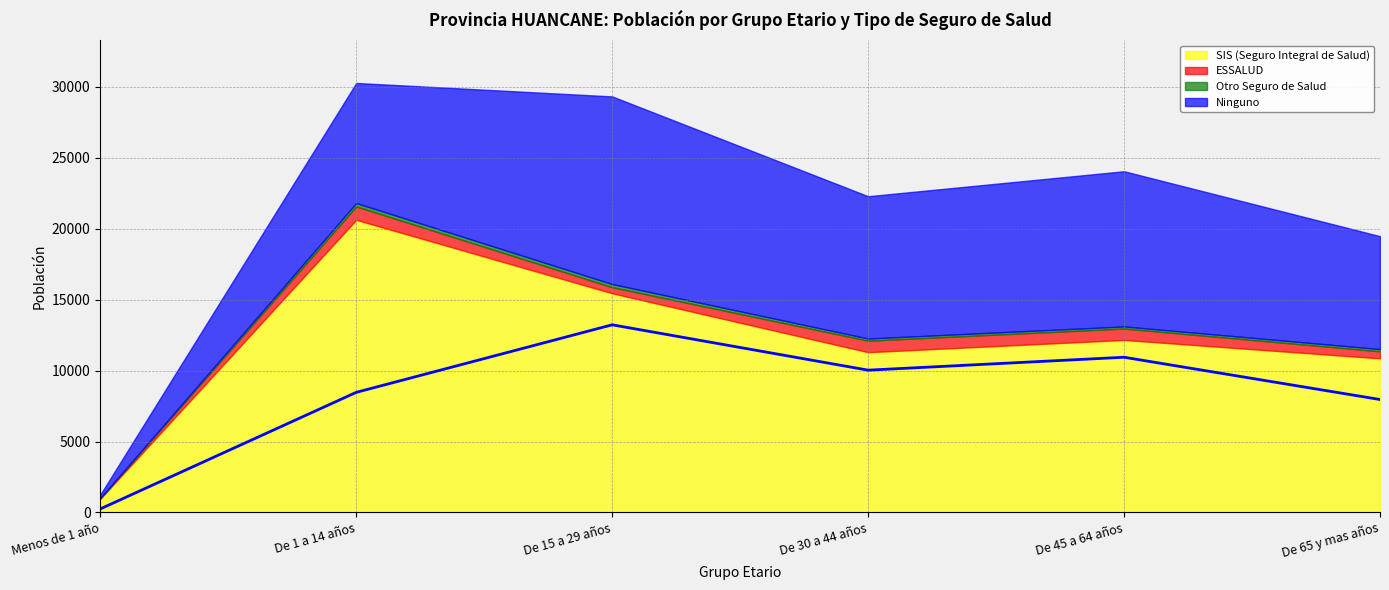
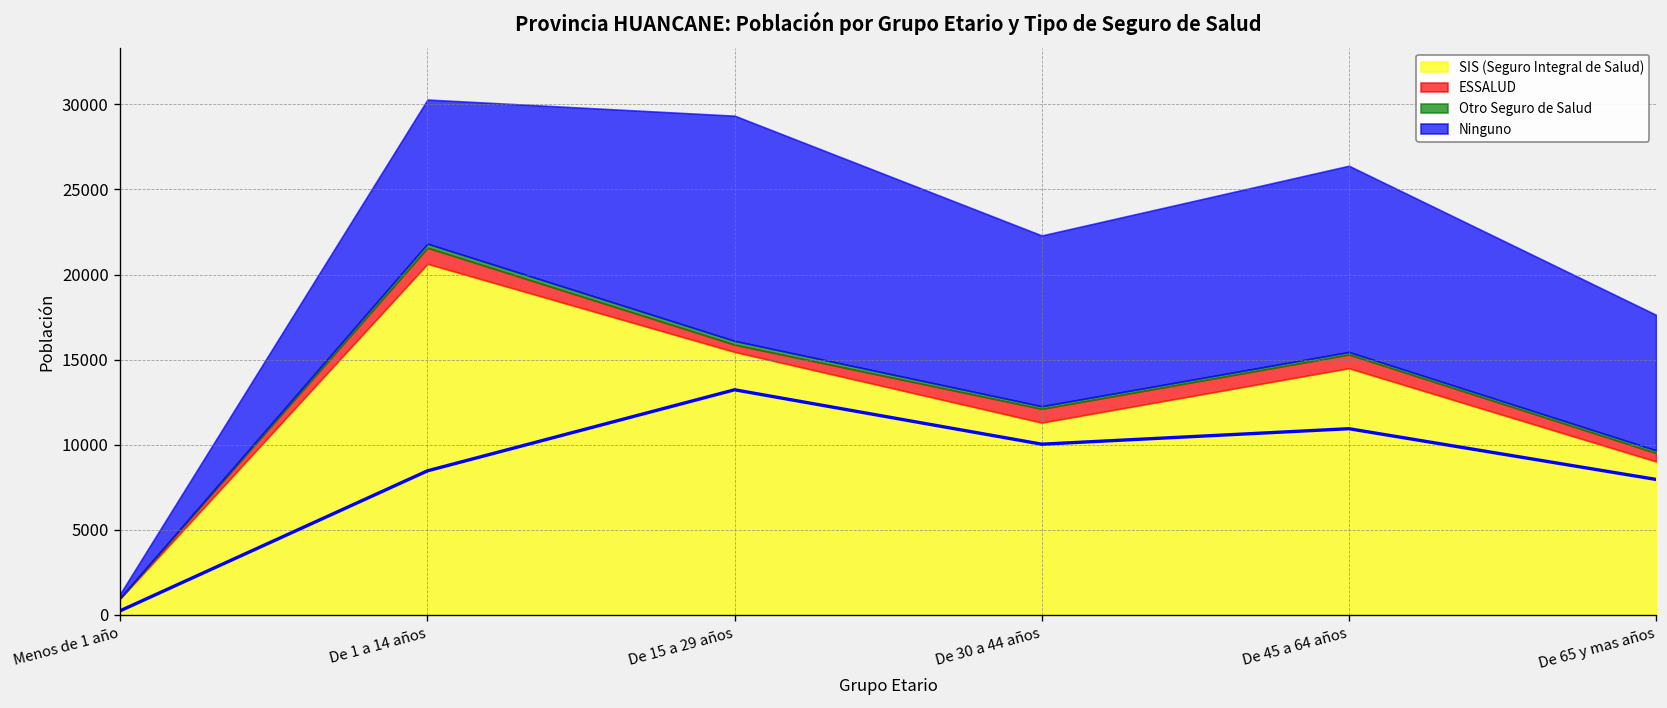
  {
    "SIS (Seguro Integral de Salud)": {
      "De 1 a 14 años": 20600,
      "De 15 a 29 años": 15500,
      "De 30 a 44 años": 11300,
-     "De 45 a 64 años": 12200,
-     "De 65 y mas años": 10900
+     "De 45 a 64 años": 14500,
+     "De 65 y mas años": 9000
    },
    "ESSALUD": {
      "De 1 a 14 años": 900,
      "De 15 a 29 años": 400
    },
    "Otro Seguro de Salud": {
      "De 1 a 14 años": 200,
      "De 15 a 29 años": 200
    }
  }
